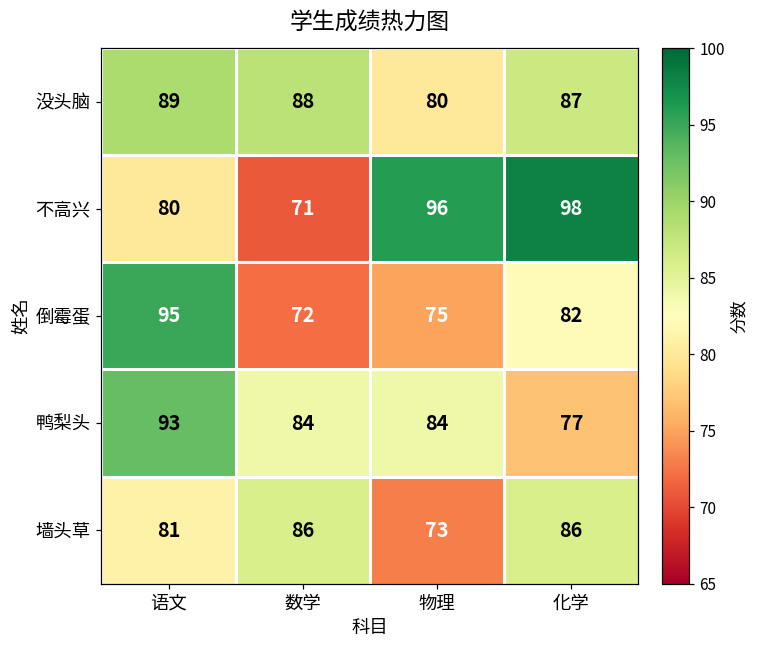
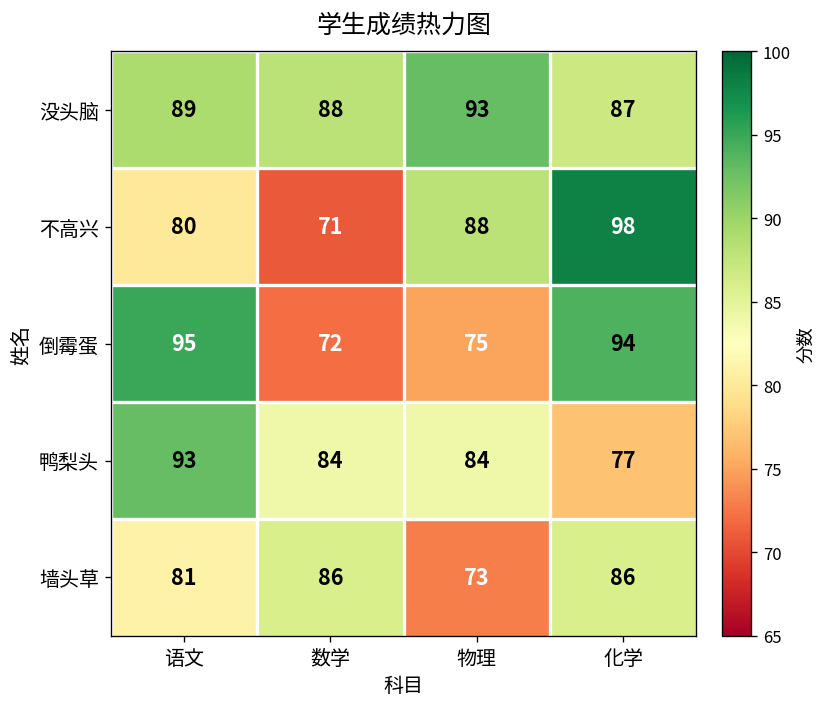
  {
    "没头脑": {
      "语文": 89,
      "数学": 88,
-     "物理": 80,
+     "物理": 93,
      "化学": 87
    },
    "不高兴": {
      "语文": 80,
      "数学": 71,
-     "物理": 96,
+     "物理": 88,
      "化学": 98
    },
    "倒霉蛋": {
      "语文": 95,
      "数学": 72,
      "物理": 75,
-     "化学": 82
+     "化学": 94
    },
    "鸭梨头": {
      "语文": 93,
      "数学": 84,
      "物理": 84,
      "化学": 77
    },
    "墙头草": {
      "语文": 81,
      "数学": 86,
      "物理": 73,
      "化学": 86
    }
  }
